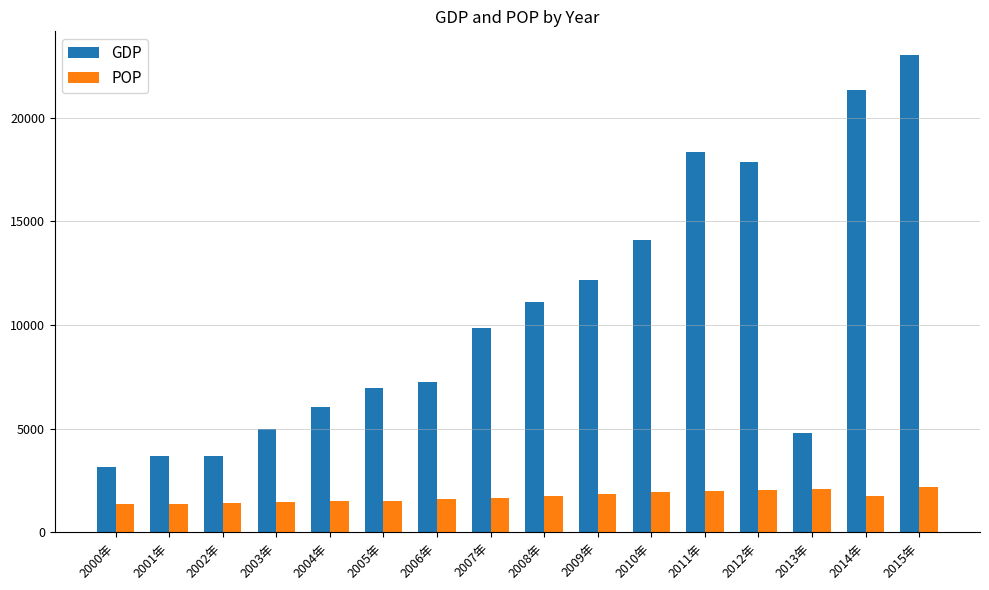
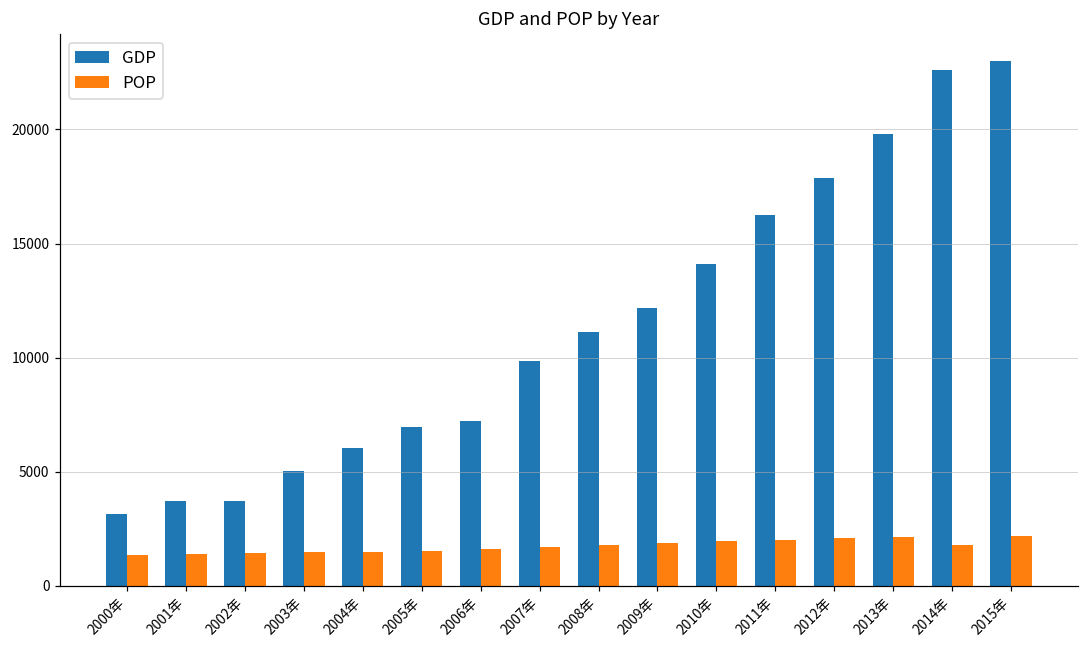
  {
    "GDP": {
      "2000年": 3200,
      "2001年": 3700,
      "2002年": 3700,
      "2003年": 5000,
      "2004年": 6000,
      "2005年": 7000,
      "2006年": 7200,
      "2007年": 9800,
      "2008年": 11100,
      "2009年": 12200,
      "2010年": 14100,
-     "2011年": 18300,
+     "2011年": 16300,
      "2012年": 17900,
-     "2013年": 4800,
-     "2014年": 21300,
+     "2013年": 19800,
+     "2014年": 22600,
      "2015年": 23000
    },
    "POP": {
      "2000年": 1400,
      "2001年": 1400,
      "2002年": 1400,
      "2003年": 1500,
      "2004年": 1500,
      "2005年": 1500,
      "2006年": 1600,
      "2007年": 1700,
      "2008年": 1800,
      "2009年": 1900,
      "2010年": 2000,
      "2011年": 2000,
      "2012年": 2100,
      "2013年": 2100,
      "2014年": 1800,
      "2015年": 2200
    }
  }
